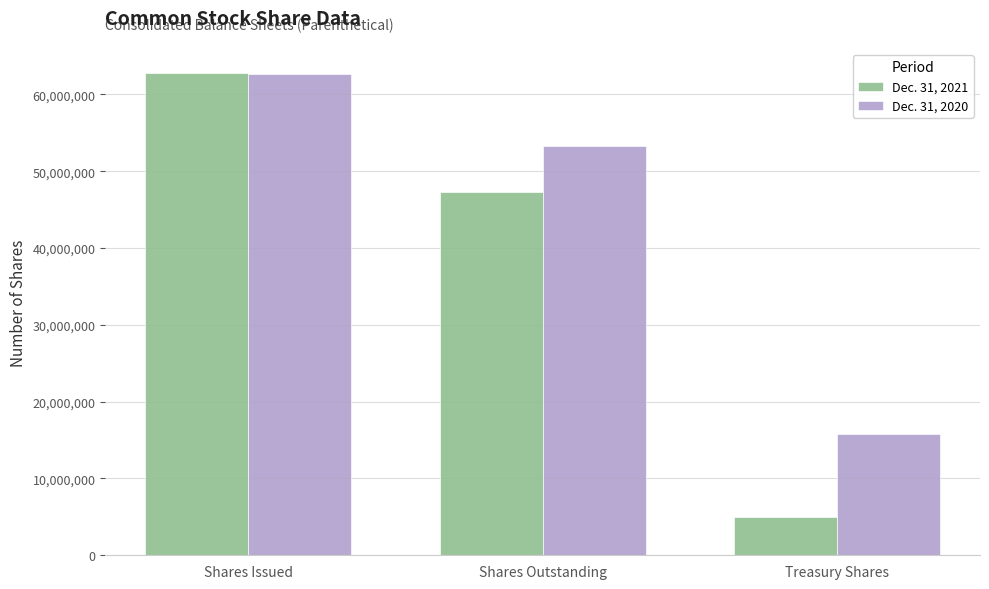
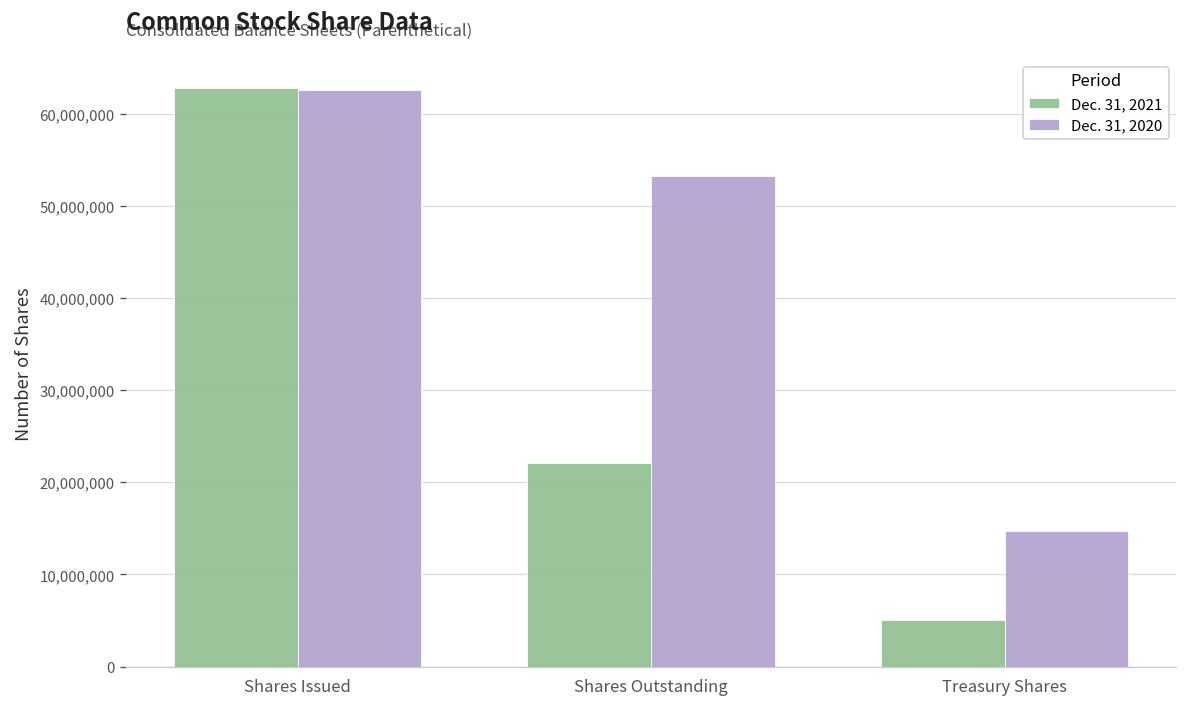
  {
    "Dec. 31, 2021": {
      "Shares Issued": "63,000,000",
-     "Shares Outstanding": "47,000,000",
+     "Shares Outstanding": "22,000,000",
      "Treasury Shares": "5,000,000"
    },
    "Dec. 31, 2020": {
      "Shares Issued": "63,000,000",
      "Shares Outstanding": "53,000,000",
-     "Treasury Shares": "16,000,000"
+     "Treasury Shares": "15,000,000"
    }
  }
